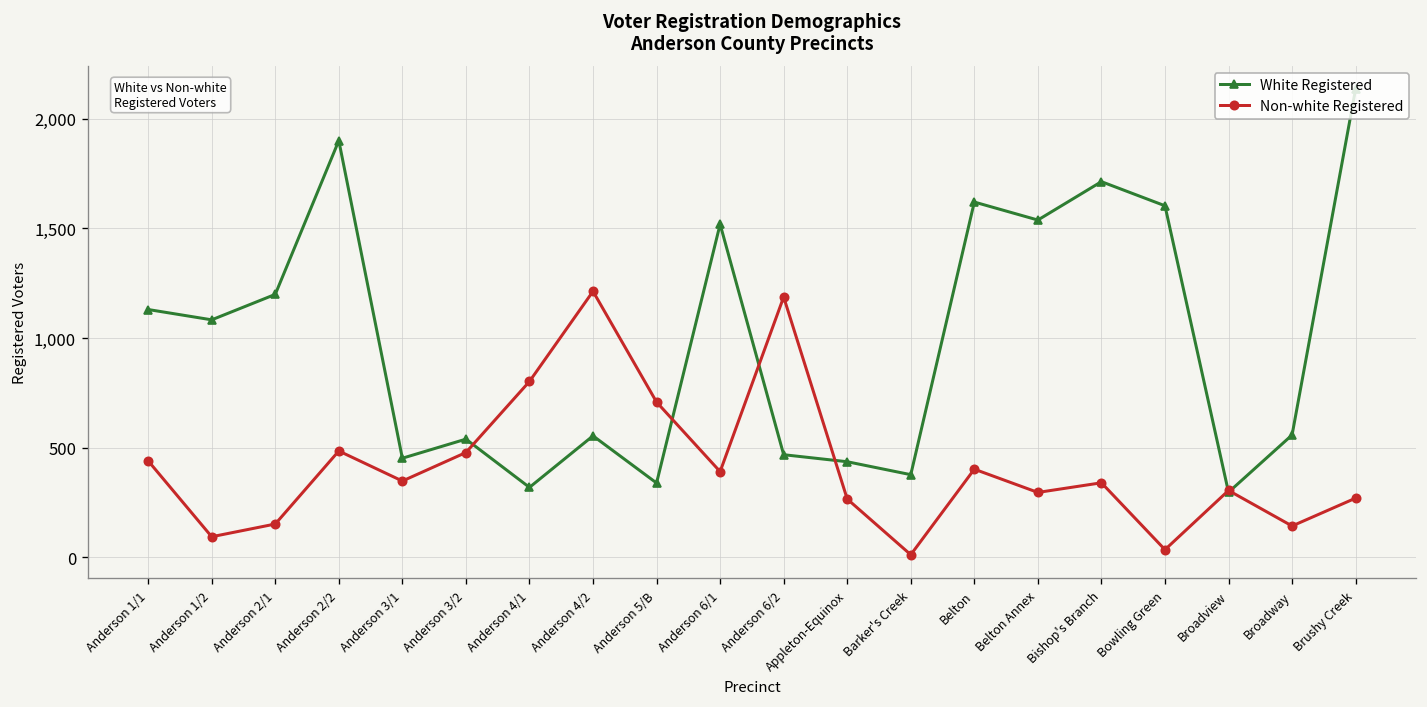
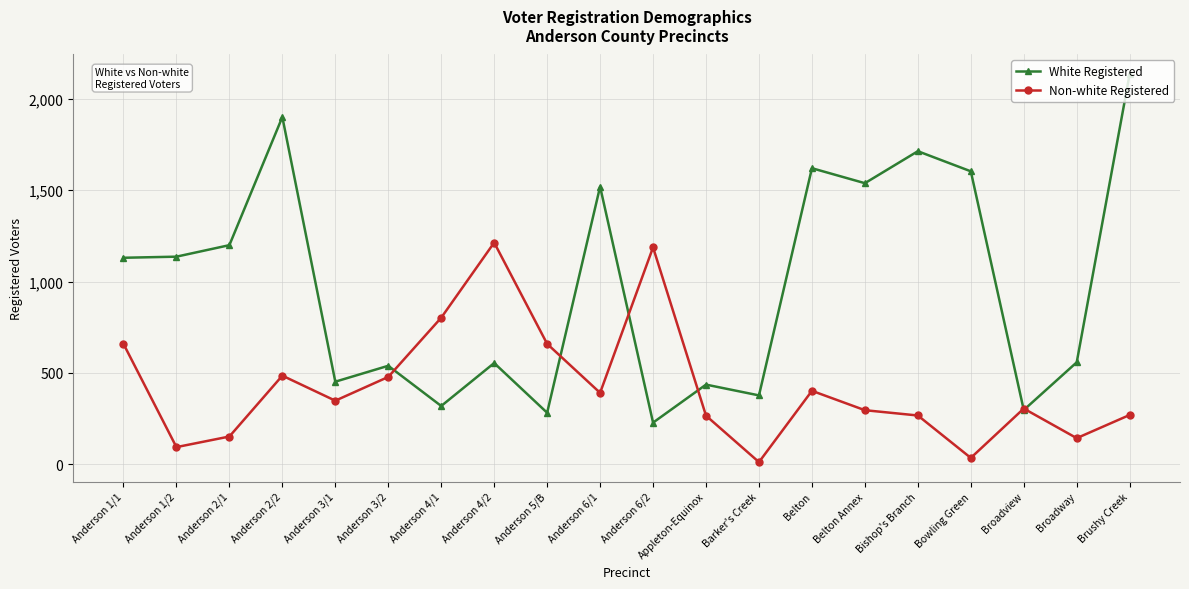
  {
    "White Registered": {
      "Anderson 1/1": "1,130",
-     "Anderson 1/2": "1,080",
+     "Anderson 1/2": "1,140",
      "Anderson 2/1": "1,200",
      "Anderson 2/2": "1,900",
      "Anderson 3/1": "450",
      "Anderson 3/2": "540",
      "Anderson 4/1": "320",
      "Anderson 4/2": "550",
-     "Anderson 5/B": "340",
+     "Anderson 5/B": "280",
      "Anderson 6/1": "1,520",
-     "Anderson 6/2": "470",
+     "Anderson 6/2": "230",
      "Appleton-Equinox": "440",
      "Barker's Creek": "380",
      "Belton": "1,620",
      "Belton Annex": "1,540",
      "Bishop's Branch": "1,710",
      "Bowling Green": "1,600",
      "Broadway": "560"
    },
    "Non-white Registered": {
-     "Anderson 1/1": "440",
+     "Anderson 1/1": "660",
      "Anderson 1/2": "90",
      "Anderson 2/1": "150",
      "Anderson 2/2": "490",
      "Anderson 3/1": "350",
      "Anderson 3/2": "480",
      "Anderson 4/1": "800",
      "Anderson 4/2": "1,210",
-     "Anderson 5/B": "710",
+     "Anderson 5/B": "660",
      "Anderson 6/1": "390",
      "Anderson 6/2": "1,190",
      "Appleton-Equinox": "270",
      "Barker's Creek": "10",
      "Belton": "400",
      "Belton Annex": "300",
-     "Bishop's Branch": "340",
+     "Bishop's Branch": "270",
      "Bowling Green": "40",
      "Broadway": "140",
      "Brushy Creek": "270"
    }
  }
